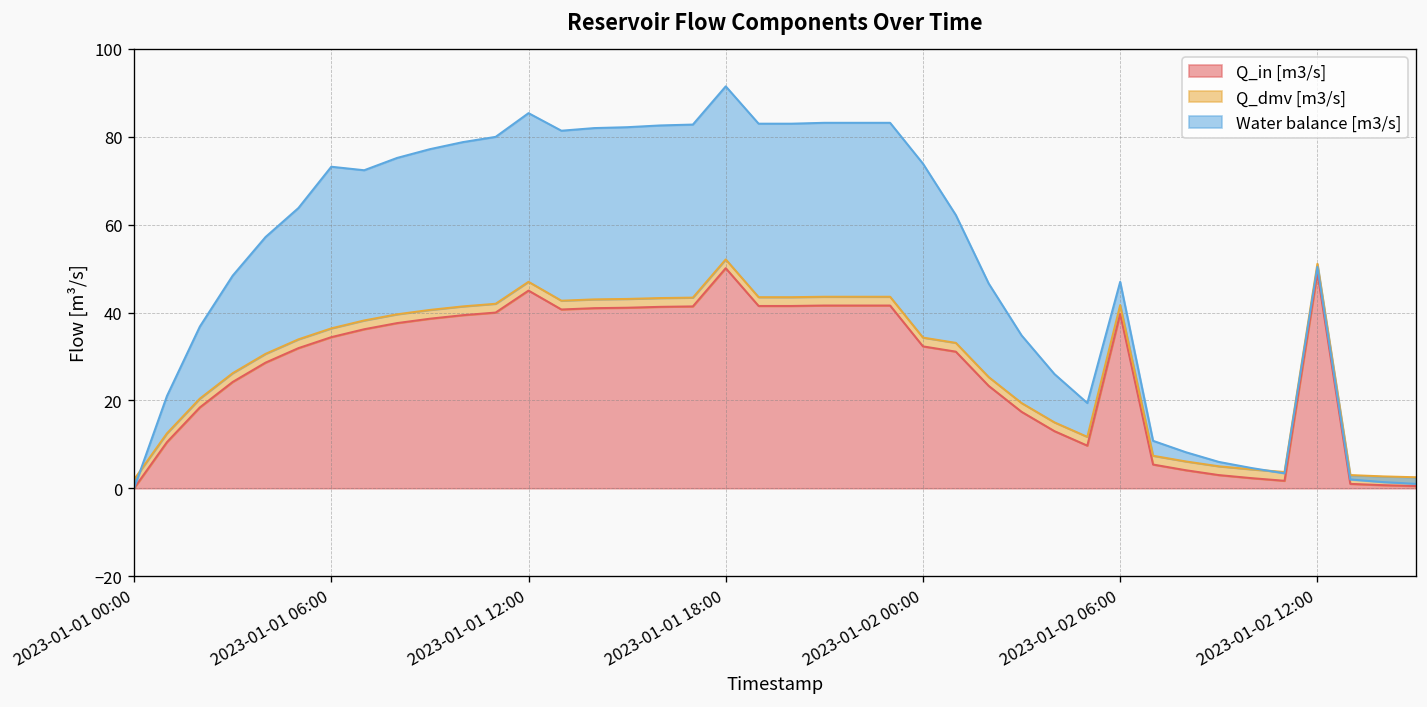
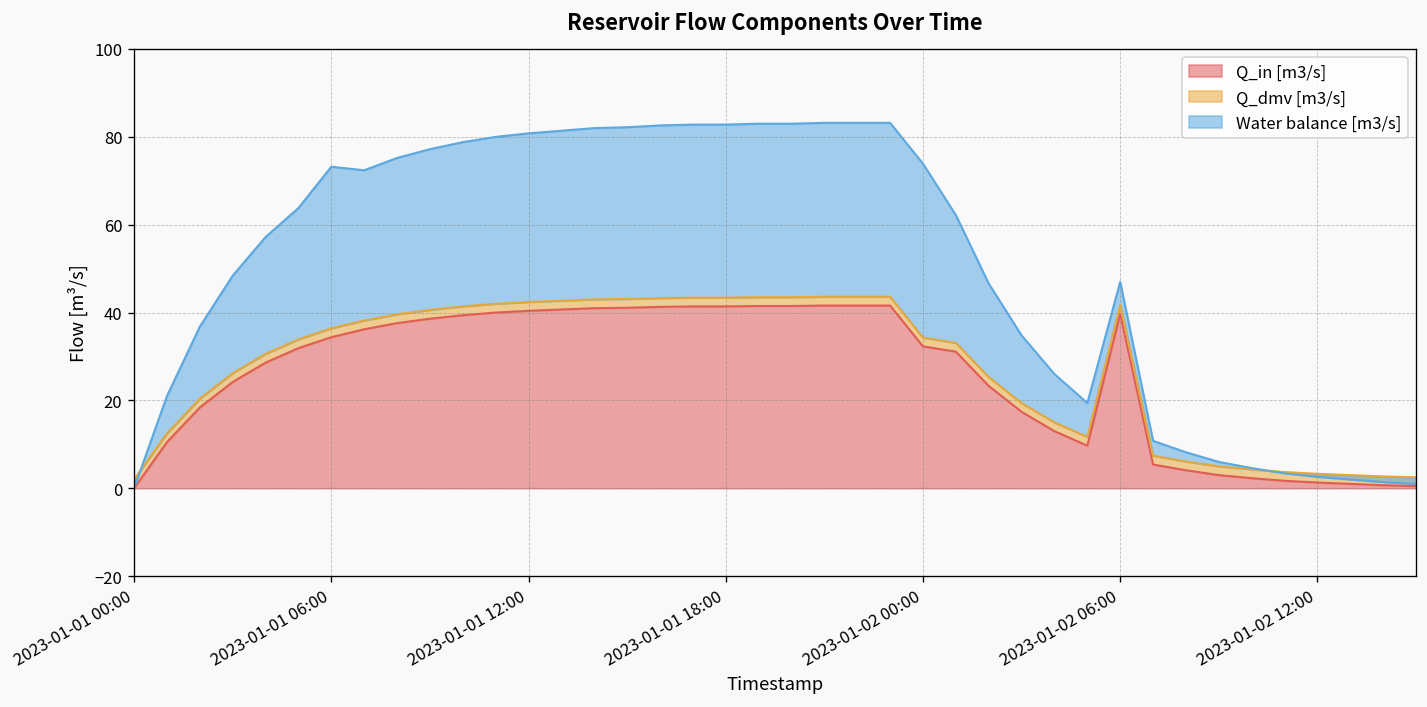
  {
    "Q_in [m3/s]": {
      "2023-01-01 06:00": 34,
-     "2023-01-01 12:00": 45,
-     "2023-01-01 18:00": 50,
+     "2023-01-01 12:00": 40,
+     "2023-01-01 18:00": 41,
      "2023-01-02 00:00": 32,
      "2023-01-02 06:00": 40,
-     "2023-01-02 12:00": 49
+     "2023-01-02 12:00": 1
    },
    "Q_dmv [m3/s]": {
      "2023-01-01 06:00": 2,
      "2023-01-01 12:00": 2,
      "2023-01-01 18:00": 2,
      "2023-01-02 00:00": 2,
      "2023-01-02 06:00": 2
    }
  }
